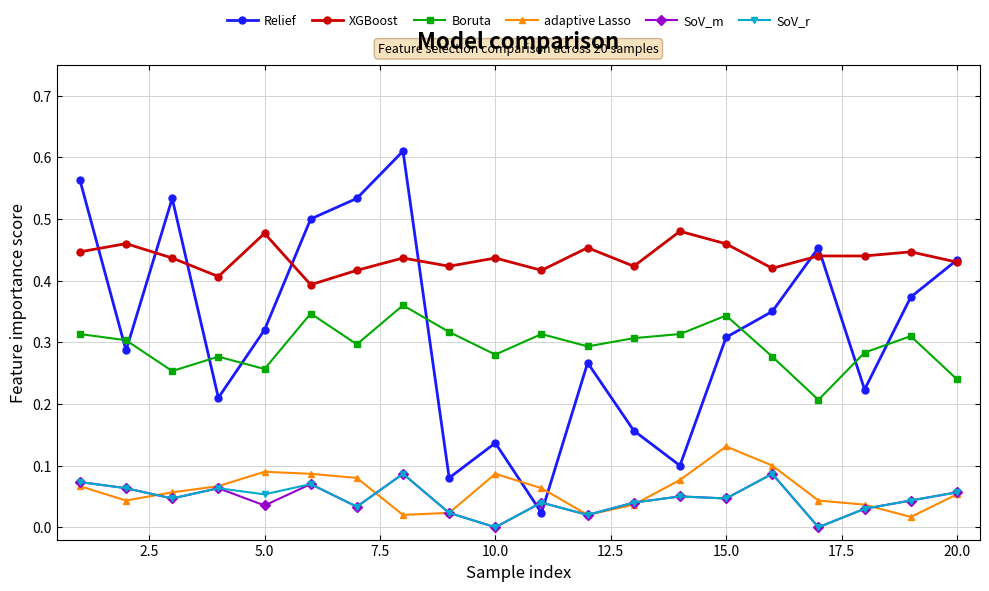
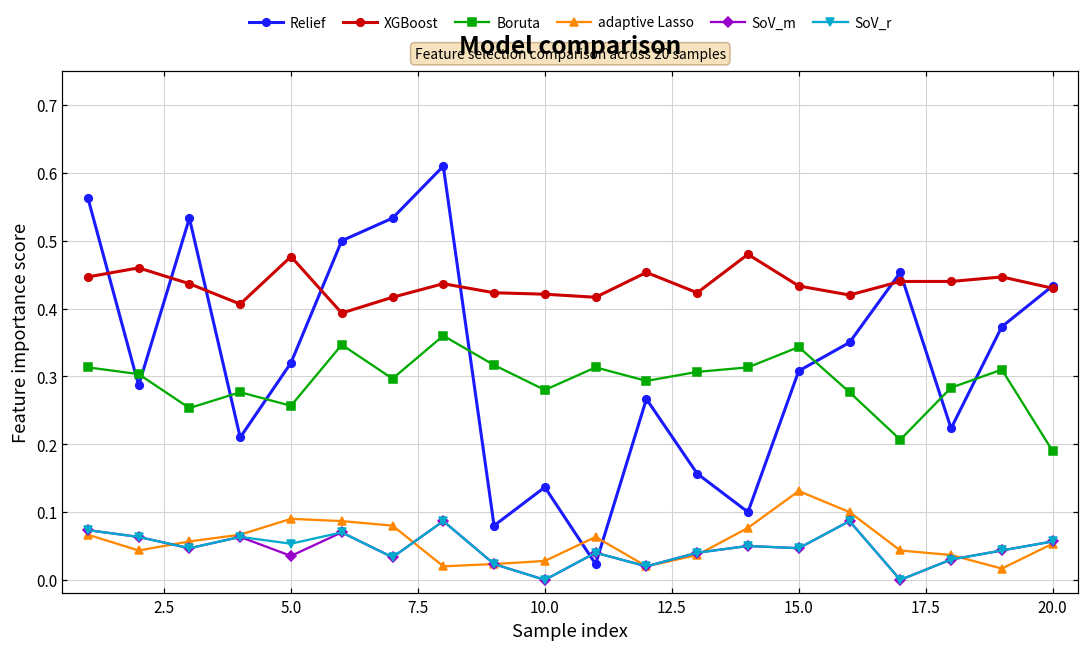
  {
    "Relief": {
      "5.0": 0.32,
      "10.0": 0.14,
      "15.0": 0.31
    },
    "XGBoost": {
      "5.0": 0.48,
-     "10.0": 0.44,
-     "15.0": 0.46
+     "10.0": 0.42,
+     "15.0": 0.43
    },
    "Boruta": {
      "5.0": 0.26,
      "10.0": 0.28,
      "15.0": 0.34,
-     "20.0": 0.24
+     "20.0": 0.19
    },
    "adaptive Lasso": {
      "5.0": 0.09,
-     "10.0": 0.09,
+     "10.0": 0.03,
      "15.0": 0.13
    },
    "SoV_m": {
      "5.0": 0.04
    },
    "SoV_r": {
      "5.0": 0.05
    }
  }
